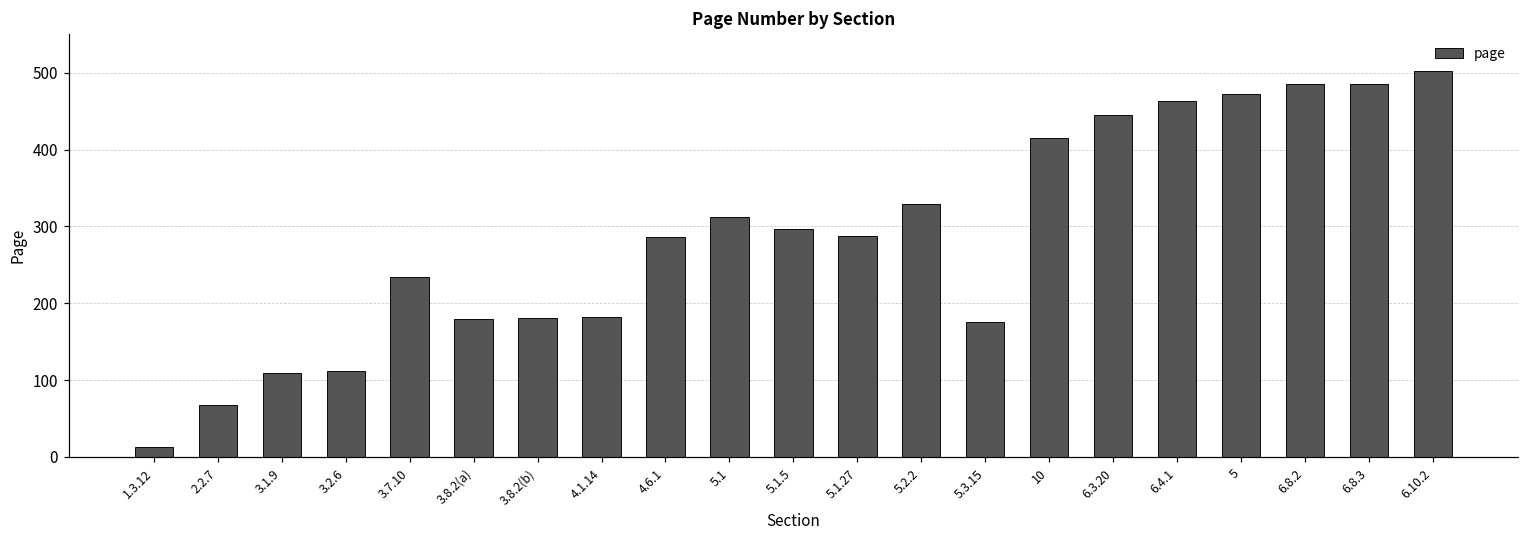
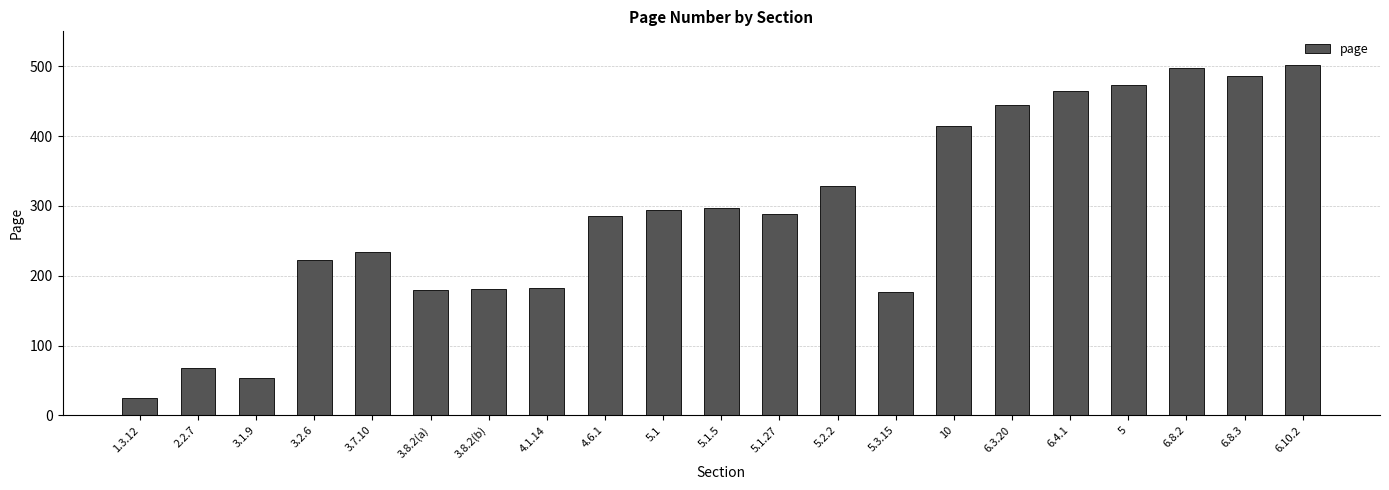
  {
-   "1.3.12": 10,
+   "1.3.12": 30,
    "2.2.7": 70,
-   "3.1.9": 110,
-   "3.2.6": 110,
+   "3.1.9": 50,
+   "3.2.6": 220,
    "3.7.10": 230,
    "3.8.2(a)": 180,
    "3.8.2(b)": 180,
    "4.1.14": 180,
    "4.6.1": 290,
-   "5.1": 310,
+   "5.1": 290,
    "5.1.5": 300,
    "5.1.27": 290,
    "5.2.2": 330,
    "5.3.15": 180,
    "10": 420,
    "6.3.20": 450,
    "6.4.1": 460,
    "5": 470,
-   "6.8.2": 490,
+   "6.8.2": 500,
    "6.8.3": 490,
    "6.10.2": 500
  }
